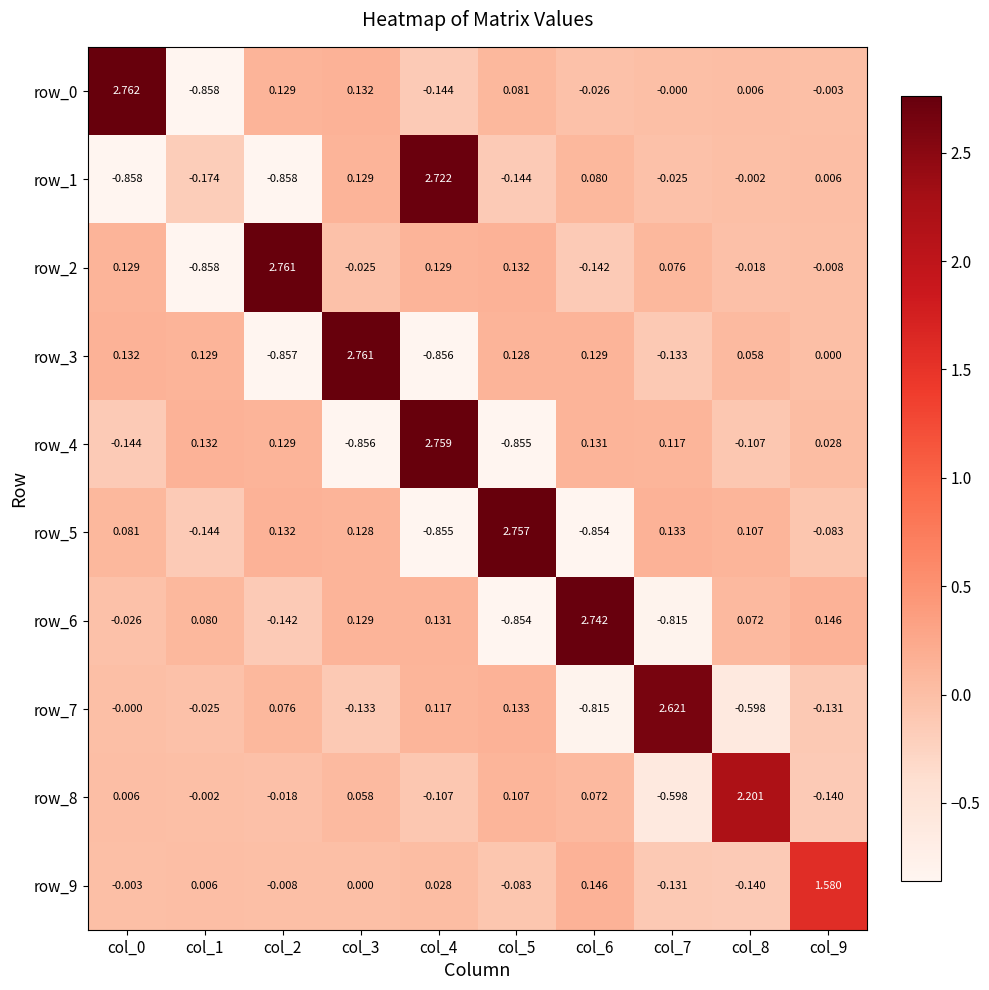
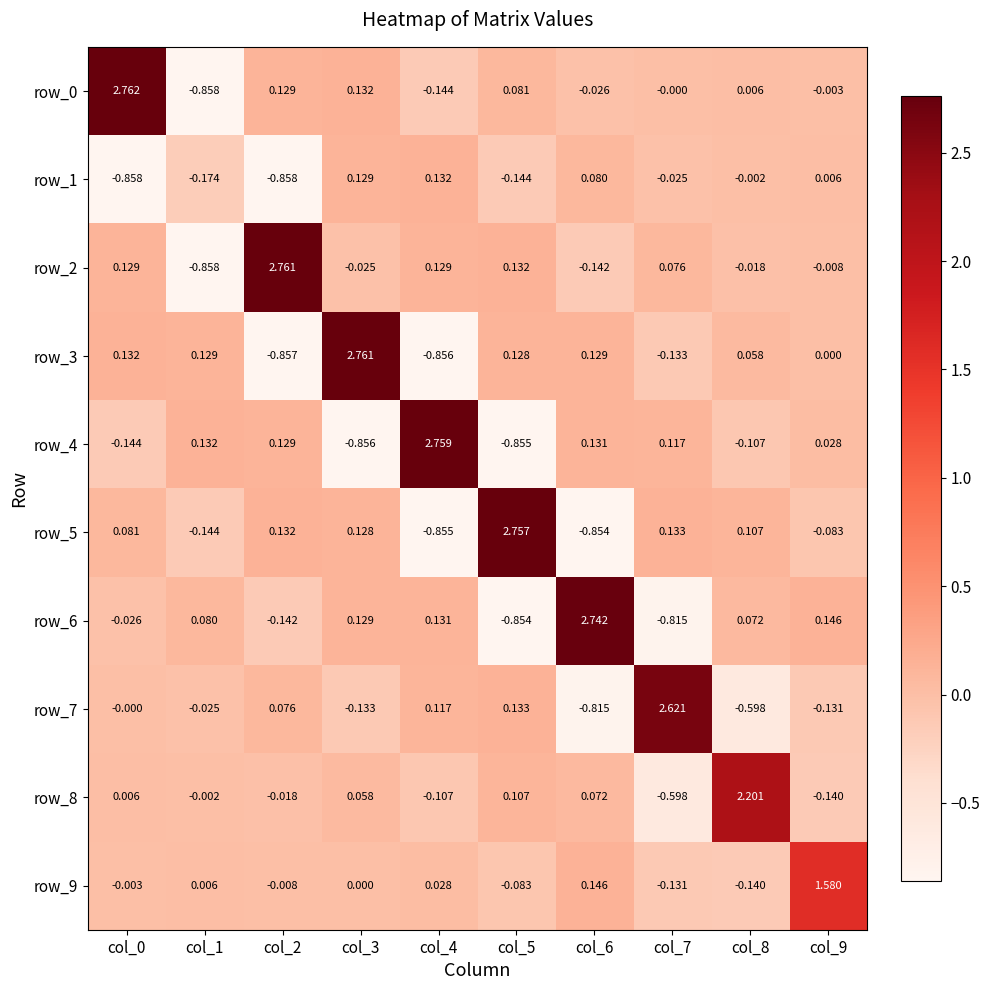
  {
    "row_0": {
      "col_0": 2.762,
      "col_1": -0.858,
      "col_2": 0.129,
      "col_3": 0.132,
      "col_4": -0.144,
      "col_5": 0.081,
      "col_6": -0.026,
      "col_7": -0.000,
      "col_8": 0.006,
      "col_9": -0.003
    },
    "row_1": {
      "col_0": -0.858,
      "col_1": -0.174,
      "col_2": -0.858,
      "col_3": 0.129,
-     "col_4": 2.722,
+     "col_4": 0.132,
      "col_5": -0.144,
      "col_6": 0.080,
      "col_7": -0.025,
      "col_8": -0.002,
      "col_9": 0.006
    },
    "row_2": {
      "col_0": 0.129,
      "col_1": -0.858,
      "col_2": 2.761,
      "col_3": -0.025,
      "col_4": 0.129,
      "col_5": 0.132,
      "col_6": -0.142,
      "col_7": 0.076,
      "col_8": -0.018,
      "col_9": -0.008
    },
    "row_3": {
      "col_0": 0.132,
      "col_1": 0.129,
      "col_2": -0.857,
      "col_3": 2.761,
      "col_4": -0.856,
      "col_5": 0.128,
      "col_6": 0.129,
      "col_7": -0.133,
      "col_8": 0.058,
      "col_9": 0.000
    },
    "row_4": {
      "col_0": -0.144,
      "col_1": 0.132,
      "col_2": 0.129,
      "col_3": -0.856,
      "col_4": 2.759,
      "col_5": -0.855,
      "col_6": 0.131,
      "col_7": 0.117,
      "col_8": -0.107,
      "col_9": 0.028
    },
    "row_5": {
      "col_0": 0.081,
      "col_1": -0.144,
      "col_2": 0.132,
      "col_3": 0.128,
      "col_4": -0.855,
      "col_5": 2.757,
      "col_6": -0.854,
      "col_7": 0.133,
      "col_8": 0.107,
      "col_9": -0.083
    },
    "row_6": {
      "col_0": -0.026,
      "col_1": 0.080,
      "col_2": -0.142,
      "col_3": 0.129,
      "col_4": 0.131,
      "col_5": -0.854,
      "col_6": 2.742,
      "col_7": -0.815,
      "col_8": 0.072,
      "col_9": 0.146
    },
    "row_7": {
      "col_0": -0.000,
      "col_1": -0.025,
      "col_2": 0.076,
      "col_3": -0.133,
      "col_4": 0.117,
      "col_5": 0.133,
      "col_6": -0.815,
      "col_7": 2.621,
      "col_8": -0.598,
      "col_9": -0.131
    },
    "row_8": {
      "col_0": 0.006,
      "col_1": -0.002,
      "col_2": -0.018,
      "col_3": 0.058,
      "col_4": -0.107,
      "col_5": 0.107,
      "col_6": 0.072,
      "col_7": -0.598,
      "col_8": 2.201,
      "col_9": -0.140
    },
    "row_9": {
      "col_0": -0.003,
      "col_1": 0.006,
      "col_2": -0.008,
      "col_3": 0.000,
      "col_4": 0.028,
      "col_5": -0.083,
      "col_6": 0.146,
      "col_7": -0.131,
      "col_8": -0.140,
      "col_9": 1.580
    }
  }
